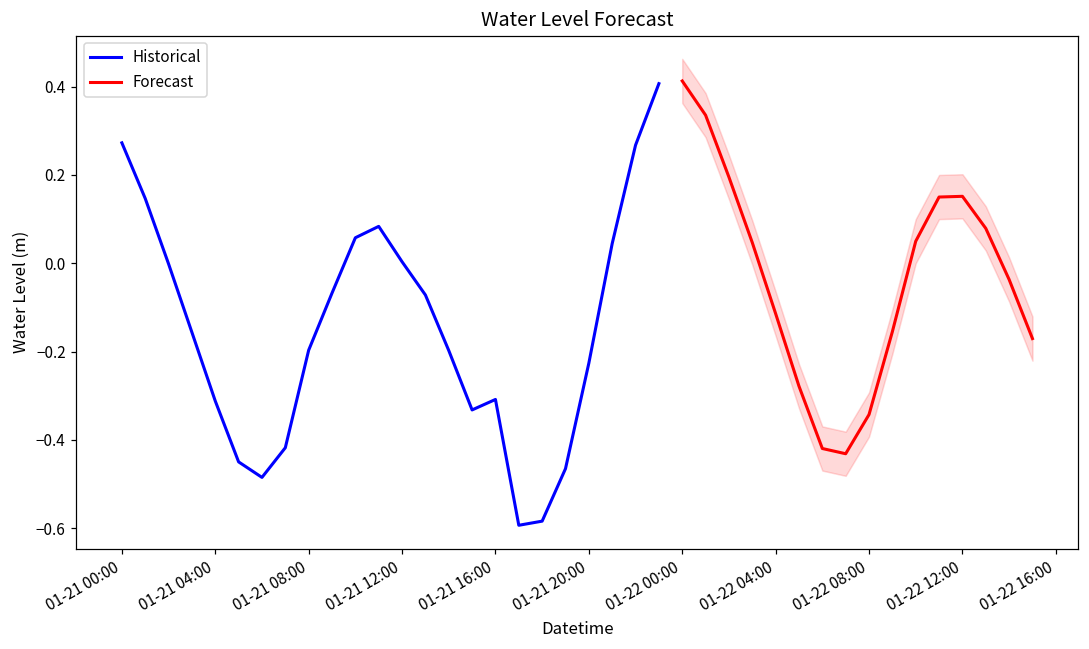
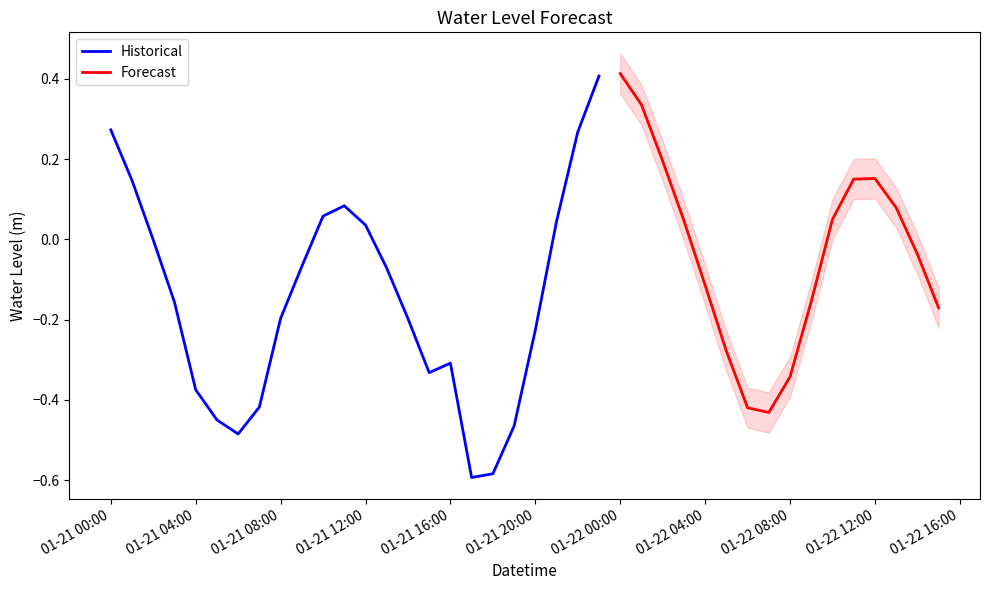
  {
    "Historical": {
      "01-21 00:00": 0.27,
-     "01-21 04:00": -0.31,
+     "01-21 04:00": -0.37,
      "01-21 08:00": -0.20,
-     "01-21 12:00": 0.00,
+     "01-21 12:00": 0.04,
      "01-21 16:00": -0.31,
      "01-21 20:00": -0.23
    }
  }
